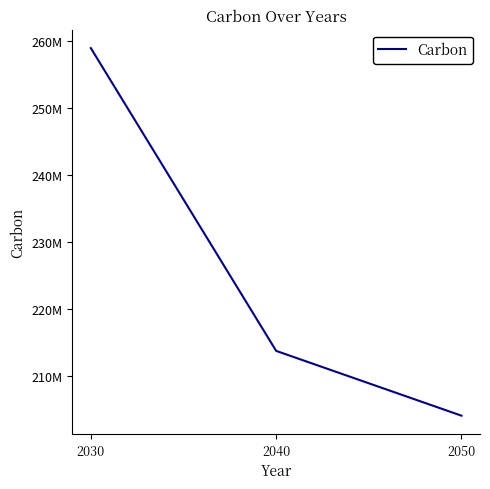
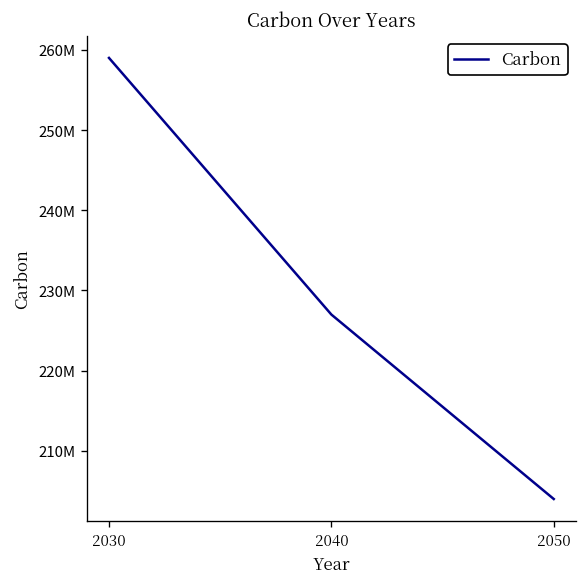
  {
    "2030": 259000000,
-   "2040": 214000000,
+   "2040": 227000000,
    "2050": 204000000
  }
